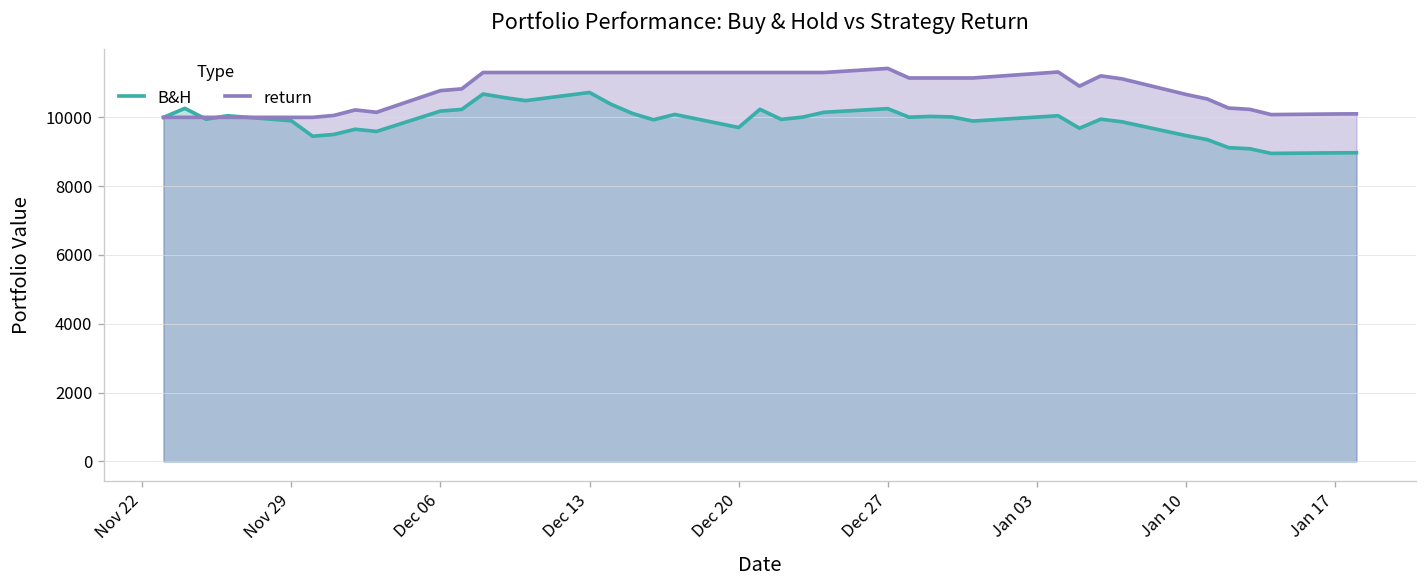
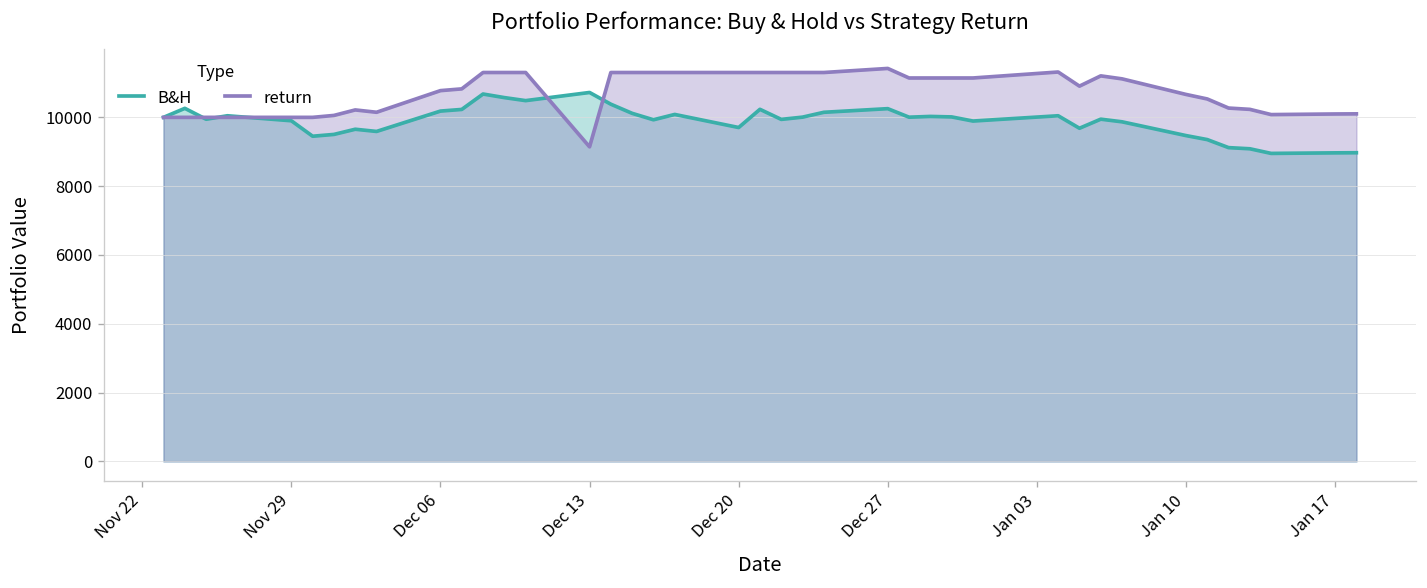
  {
    "B&H": {
      "Nov 29": 9900,
      "Dec 06": 10200,
      "Dec 13": 10700,
      "Dec 20": 9700,
      "Dec 27": 10300,
      "Jan 10": 9500,
      "Jan 17": 9000
    },
    "return": {
      "Nov 29": 10000,
      "Dec 06": 10800,
-     "Dec 13": 11300,
+     "Dec 13": 9100,
      "Dec 20": 11300,
      "Dec 27": 11400,
      "Jan 10": 10700,
      "Jan 17": 10100
    }
  }
